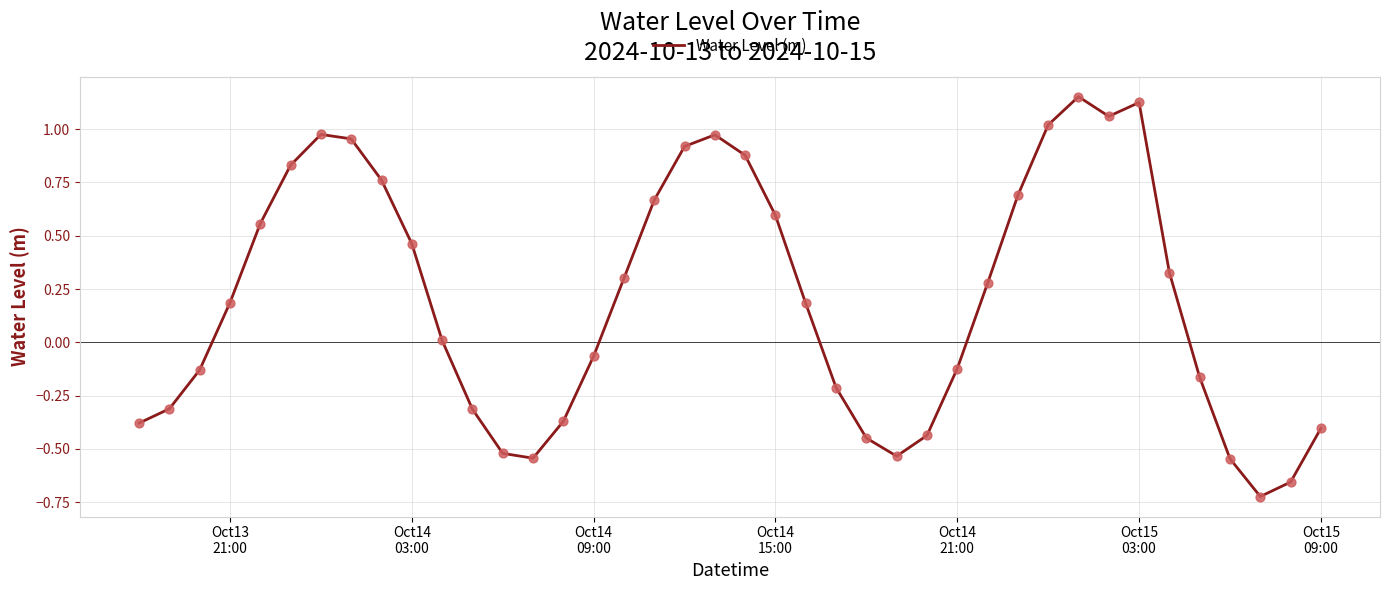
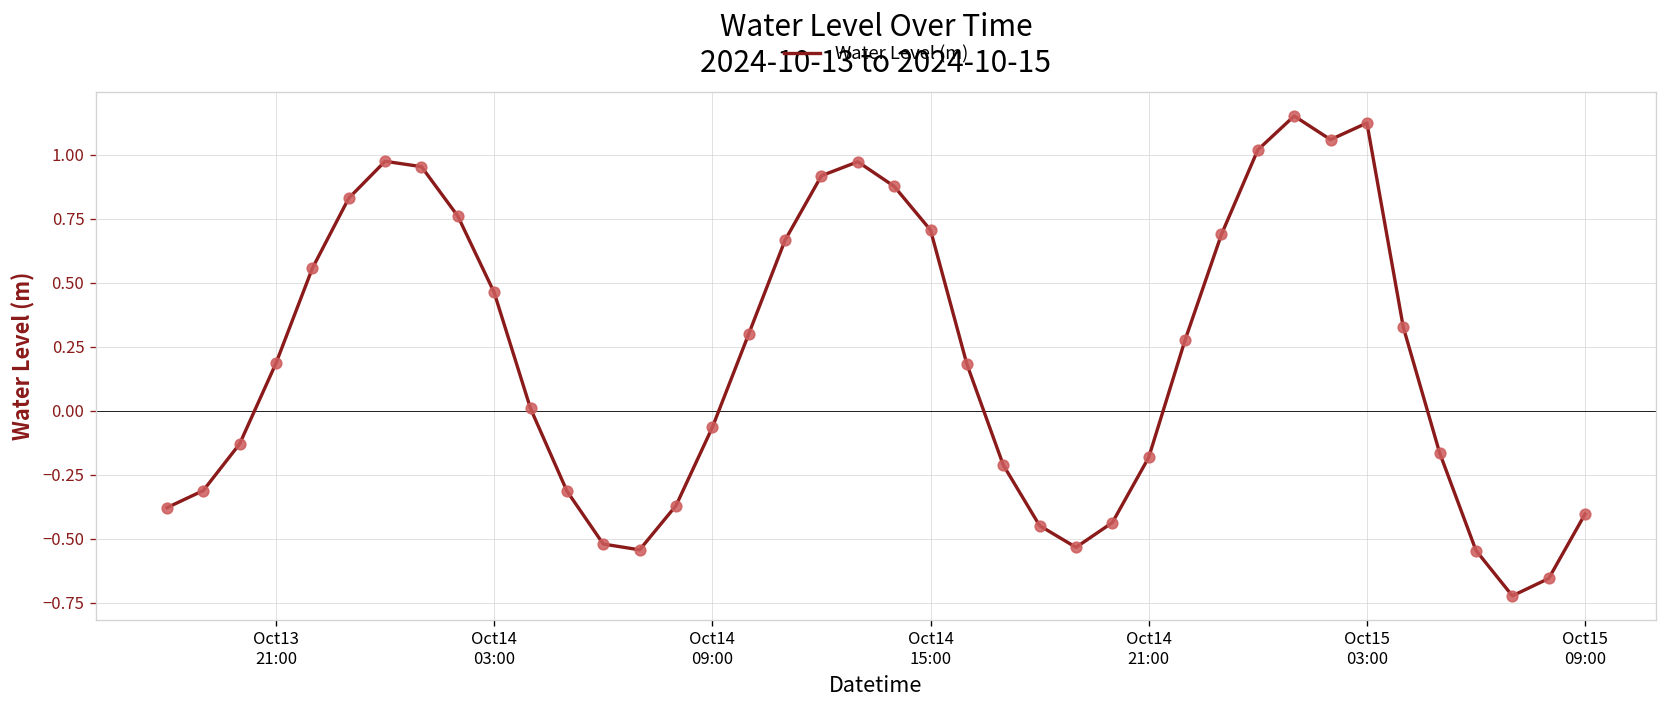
  {
    "Oct13 21:00": 0.19,
    "Oct14 03:00": 0.46,
    "Oct14 09:00": -0.06,
-   "Oct14 15:00": 0.60,
-   "Oct14 21:00": -0.12,
+   "Oct14 15:00": 0.71,
+   "Oct14 21:00": -0.18,
    "Oct15 03:00": 1.12,
    "Oct15 09:00": -0.40
  }
